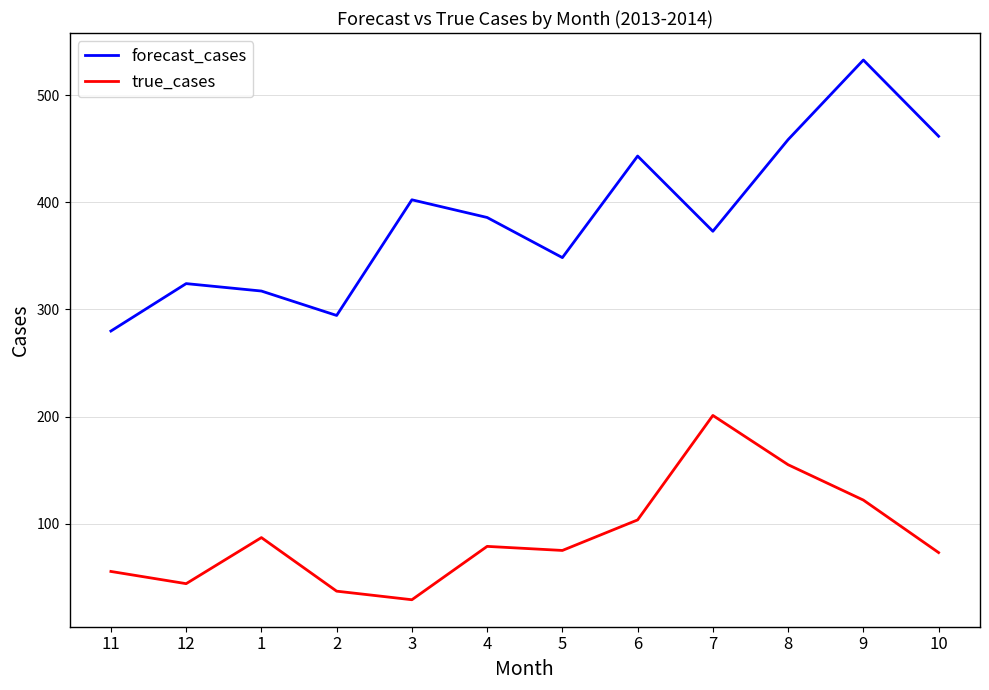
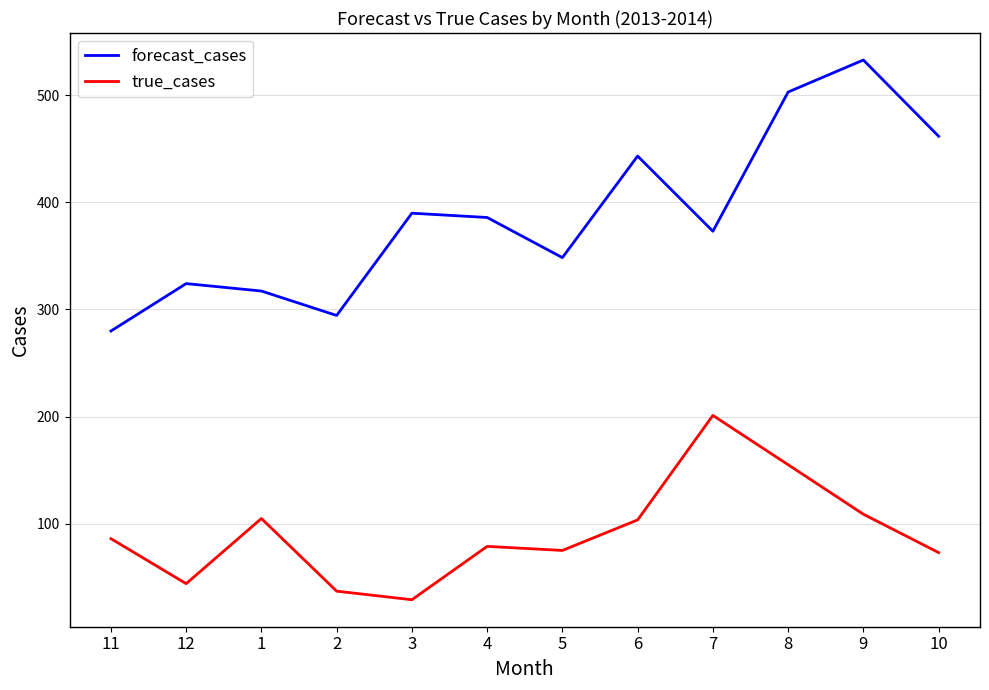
  {
    "forecast_cases": {
      "11": 280,
      "12": 324,
      "1": 317,
      "2": 294,
-     "3": 402,
+     "3": 390,
      "4": 386,
      "5": 348,
      "6": 443,
      "7": 373,
-     "8": 458,
+     "8": 503,
      "9": 533,
      "10": 462
    },
    "true_cases": {
-     "11": 55,
+     "11": 86,
      "12": 44,
-     "1": 87,
+     "1": 105,
      "2": 37,
      "3": 29,
      "4": 79,
      "5": 75,
      "6": 104,
      "7": 201,
      "8": 155,
-     "9": 122,
+     "9": 109,
      "10": 73
    }
  }
